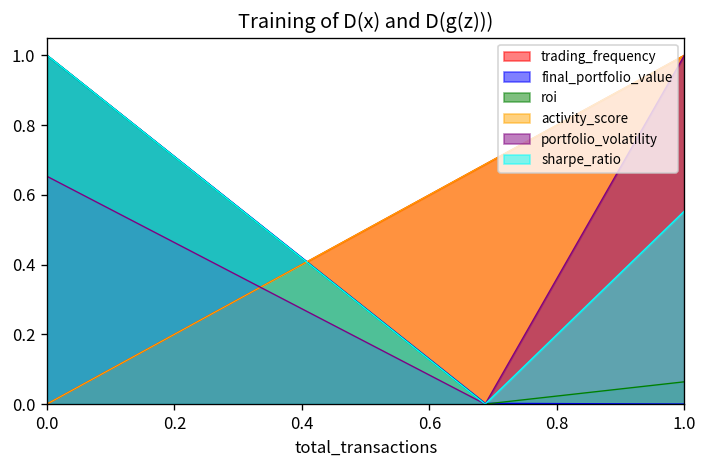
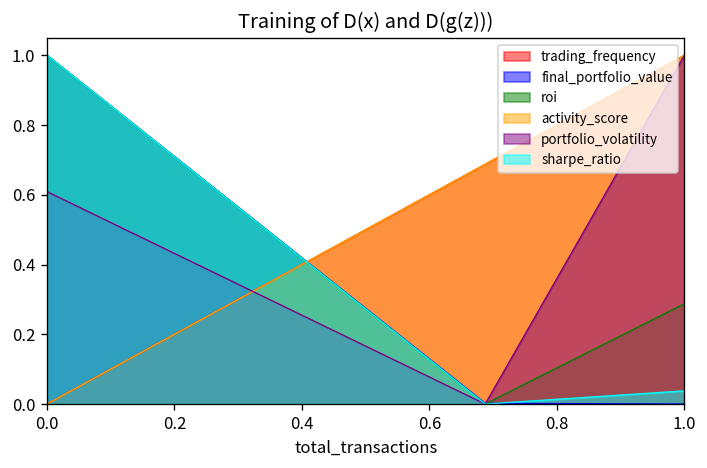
  {
    "activity_score": {
      "0.0": 0.00
    },
    "final_portfolio_value": {
      "1.0": 0.00
    },
    "roi": {
-     "1.0": 0.06
+     "1.0": 0.29
    },
    "portfolio_volatility": {
-     "0.0": 0.65
+     "0.0": 0.61
    },
    "sharpe_ratio": {
-     "1.0": 0.55
+     "1.0": 0.04
    }
  }
